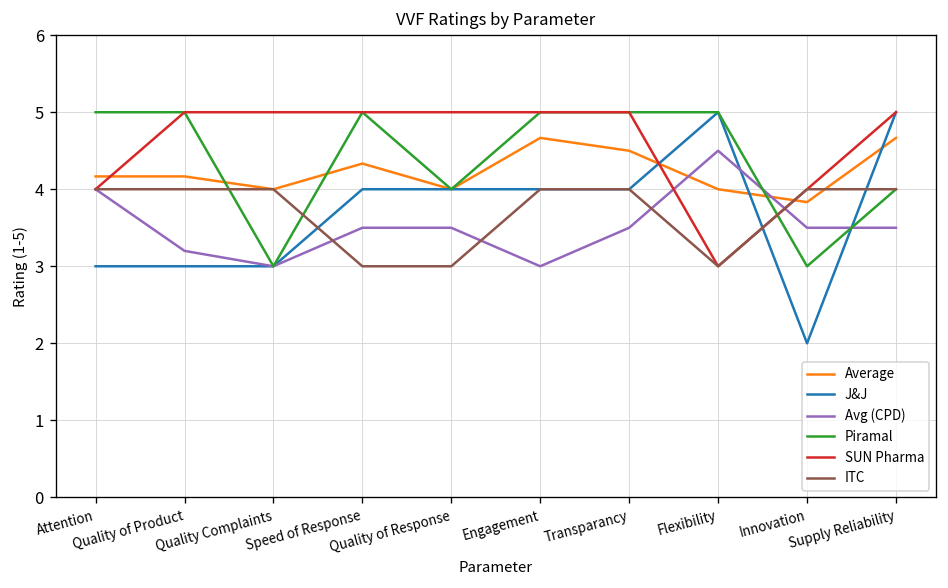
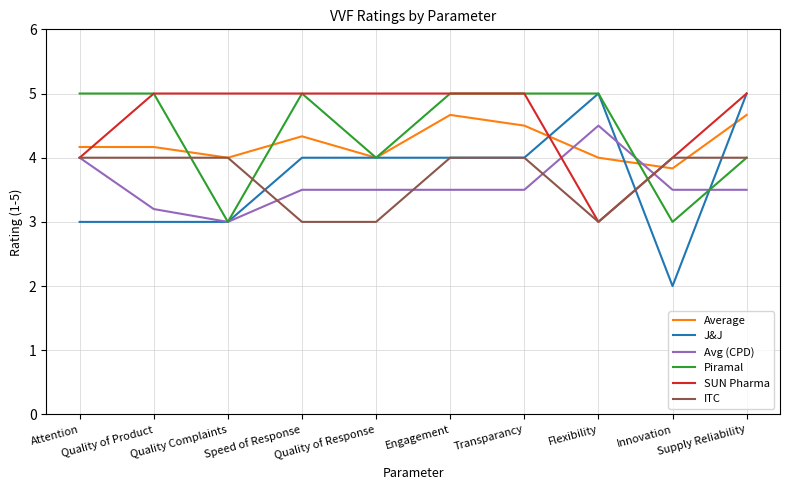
  {
    "Average": {
      "Attention": 4.2,
      "Quality of Product": 4.2,
      "Speed of Response": 4.3,
      "Engagement": 4.7,
      "Transparancy": 4.5,
      "Flexibility": 4.0,
      "Innovation": 3.8,
      "Supply Reliability": 4.7
    },
    "J&J": {
      "Attention": 3.0,
      "Quality of Product": 3.0,
      "Speed of Response": 4.0,
      "Innovation": 2.0
    },
    "Avg (CPD)": {
      "Quality of Product": 3.2,
      "Speed of Response": 3.5,
      "Quality of Response": 3.5,
-     "Engagement": 3.0,
+     "Engagement": 3.5,
      "Transparancy": 3.5,
      "Flexibility": 4.5,
      "Innovation": 3.5,
      "Supply Reliability": 3.5
    },
    "Piramal": {
      "Attention": 5.0,
      "Innovation": 3.0
    },
    "SUN Pharma": {
      "Quality Complaints": 5.0,
      "Quality of Response": 5.0
    },
    "ITC": {
      "Quality of Product": 4.0,
      "Speed of Response": 3.0,
      "Quality of Response": 3.0
    }
  }
